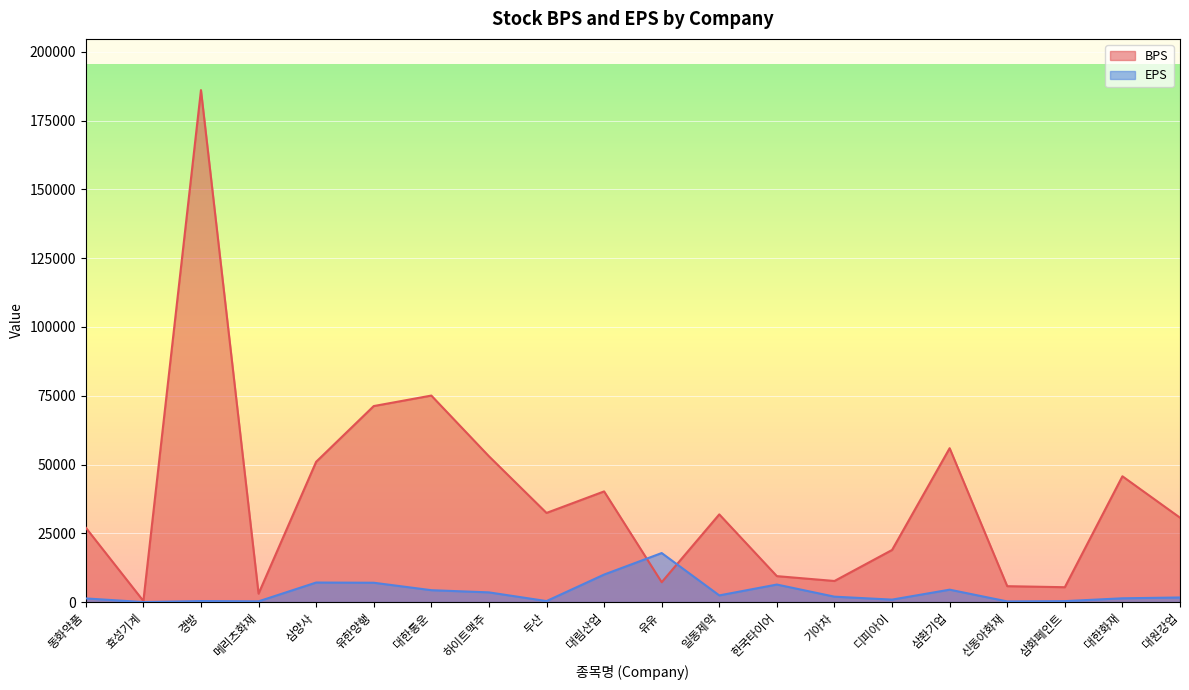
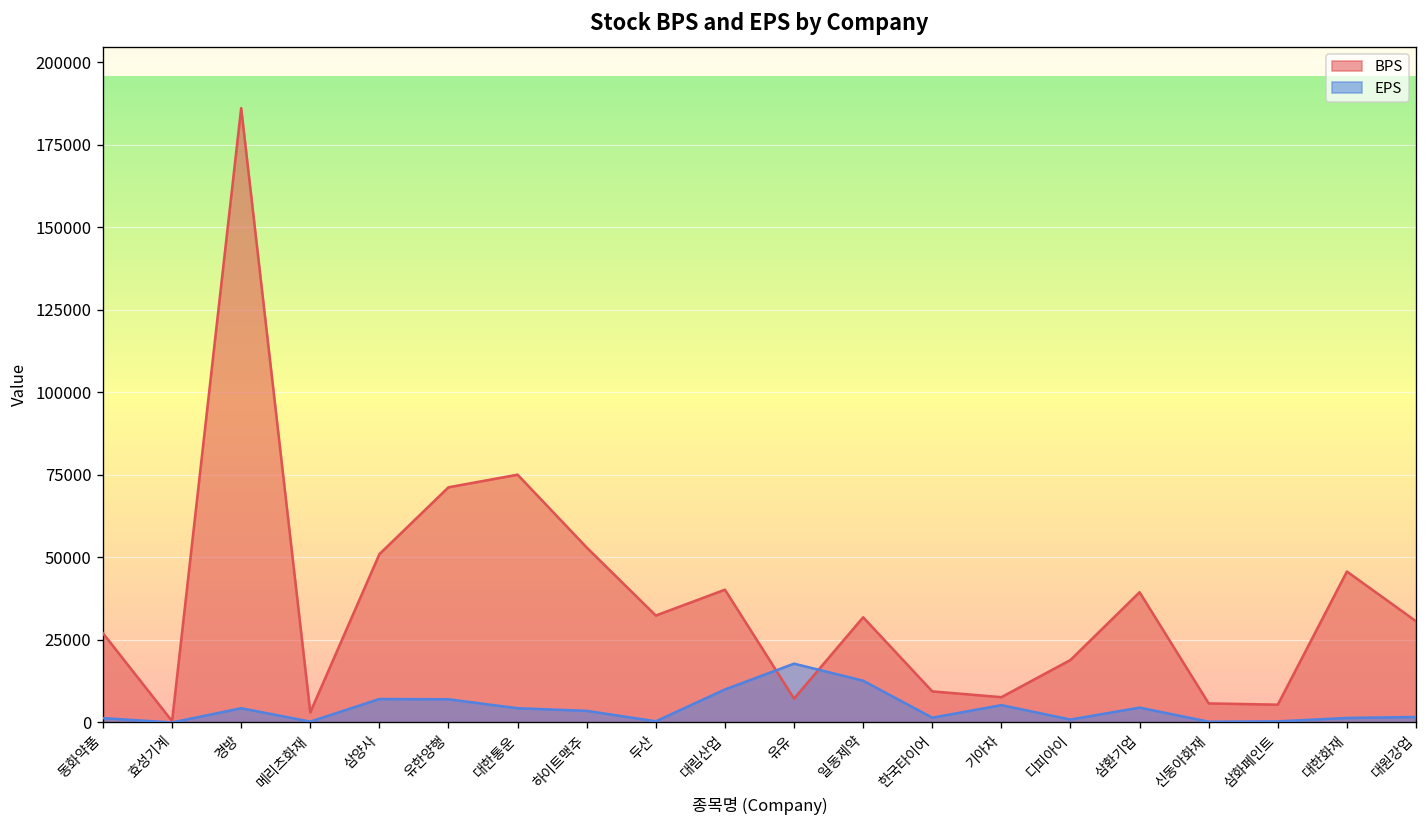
  {
    "BPS": {
      "동화약품": 27000,
      "경방": 186000,
      "메리츠화재": 3000,
      "삼양사": 51000,
      "유한양행": 71000,
      "대한통운": 75000,
      "하이트맥주": 53000,
      "두산": 32000,
      "대림산업": 40000,
      "유유": 7000,
      "일동제약": 32000,
      "한국타이어": 9000,
      "기아차": 8000,
      "디피아이": 19000,
-     "삼환기업": 56000,
+     "삼환기업": 39000,
      "신동아화재": 6000,
      "삼화페인트": 5000,
      "대한화재": 46000,
      "대원강업": 31000
    },
    "EPS": {
      "동화약품": 1000,
-     "경방": 0,
+     "경방": 4000,
      "메리츠화재": 0,
      "삼양사": 7000,
      "유한양행": 7000,
      "대한통운": 4000,
      "하이트맥주": 4000,
      "두산": 0,
      "대림산업": 10000,
      "유유": 18000,
-     "일동제약": 2000,
-     "한국타이어": 6000,
-     "기아차": 2000,
+     "일동제약": 13000,
+     "한국타이어": 1000,
+     "기아차": 5000,
      "디피아이": 1000,
      "삼환기업": 5000,
      "신동아화재": 0,
      "삼화페인트": 0,
      "대한화재": 1000,
      "대원강업": 2000
    }
  }
